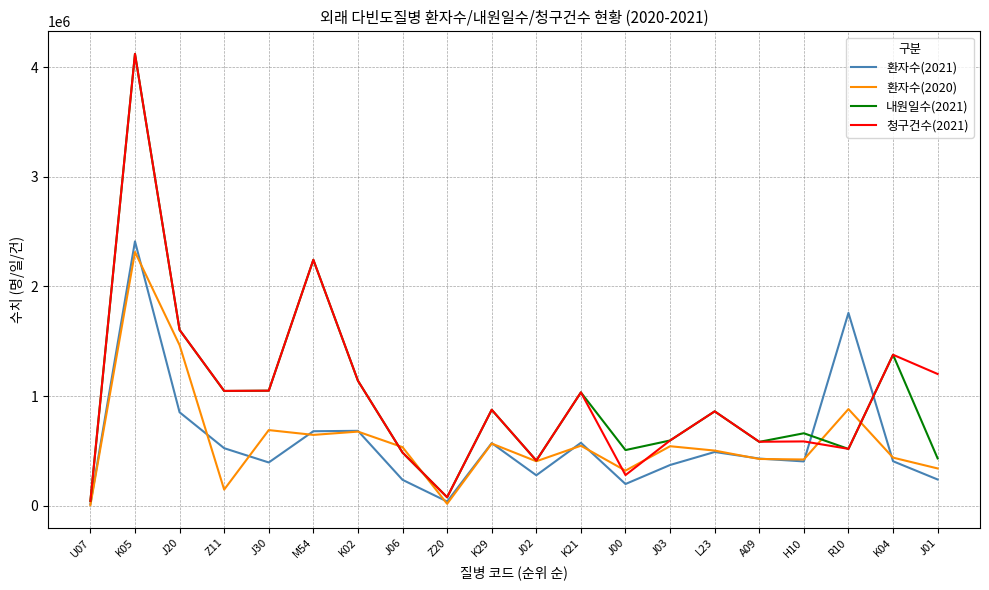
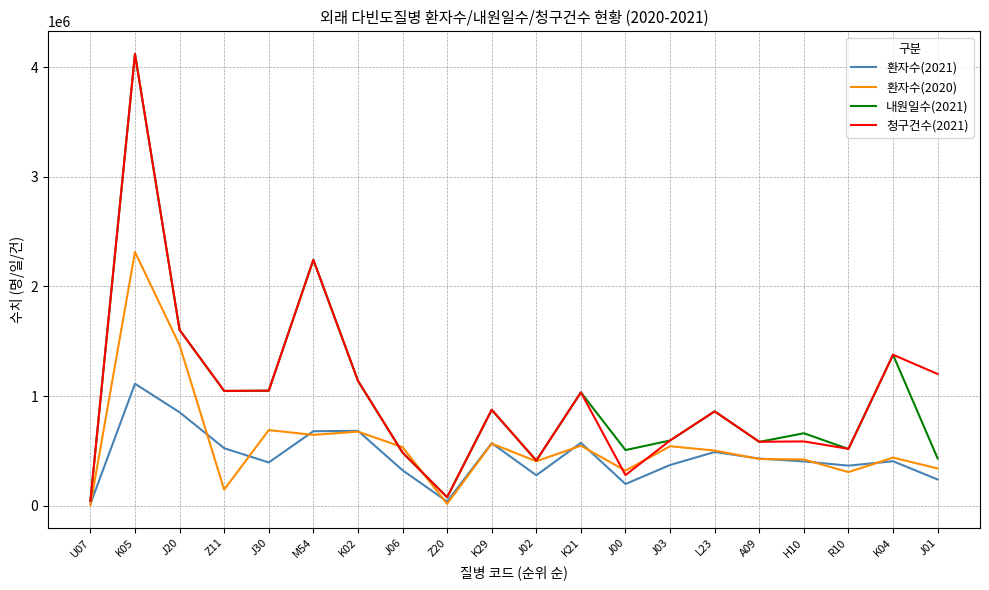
  {
    "환자수(2021)": {
-     "K05": 2410000,
+     "K05": 1110000,
      "J20": 850000,
      "Z11": 520000,
      "J30": 390000,
      "M54": 680000,
-     "J06": 240000,
+     "J06": 320000,
      "J02": 280000,
      "K21": 570000,
      "J00": 200000,
      "J03": 370000,
-     "R10": 1760000,
+     "R10": 370000,
      "K04": 410000,
      "J01": 240000
    },
    "환자수(2020)": {
      "K05": 2310000,
      "J20": 1460000,
      "Z11": 150000,
      "J30": 690000,
      "M54": 650000,
      "J06": 530000,
      "K21": 550000,
      "J00": 320000,
      "J03": 540000,
-     "R10": 880000,
+     "R10": 310000,
      "K04": 440000,
      "J01": 340000
    },
    "내원일수(2021)": {
      "J00": 510000,
      "H10": 660000,
      "J01": 430000
    },
    "청구건수(2021)": {
      "J00": 280000,
      "H10": 590000,
      "J01": 1200000
    }
  }
